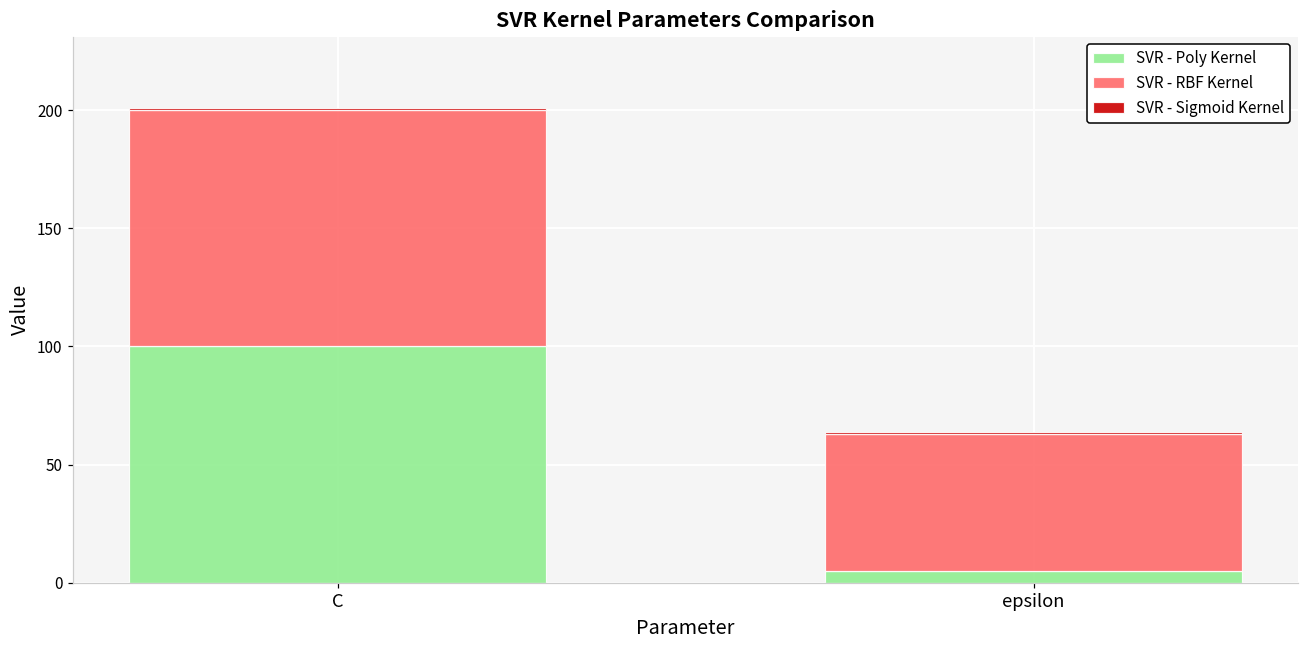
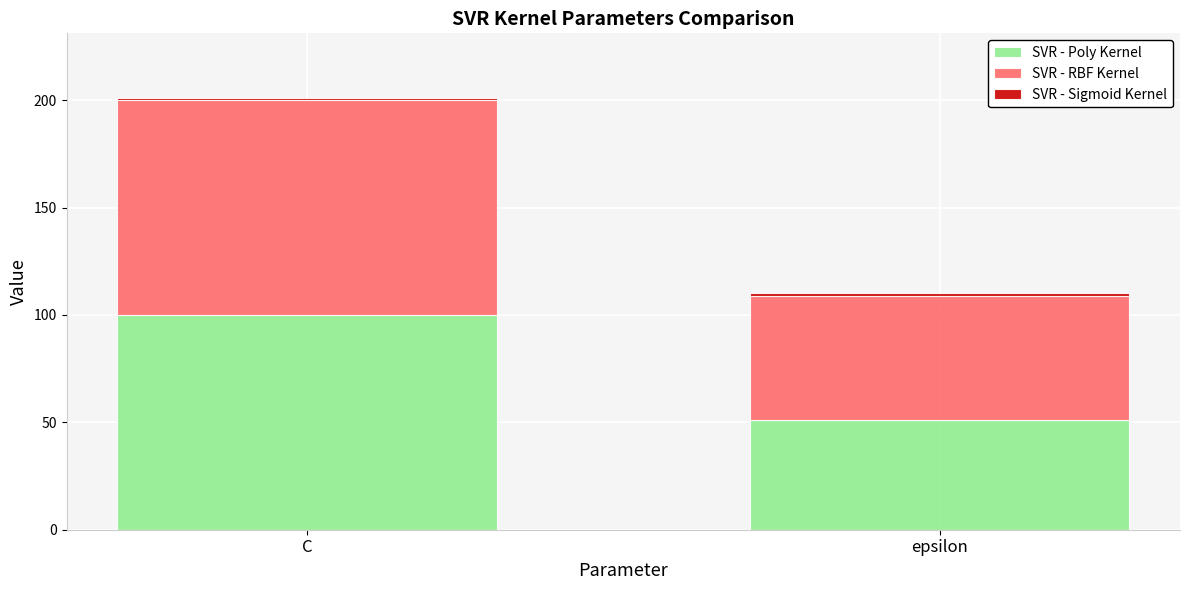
  {
    "SVR - Poly Kernel": {
      "C": 100,
-     "epsilon": 5
+     "epsilon": 51
    },
    "SVR - RBF Kernel": {
      "C": 100,
      "epsilon": 58
    }
  }
